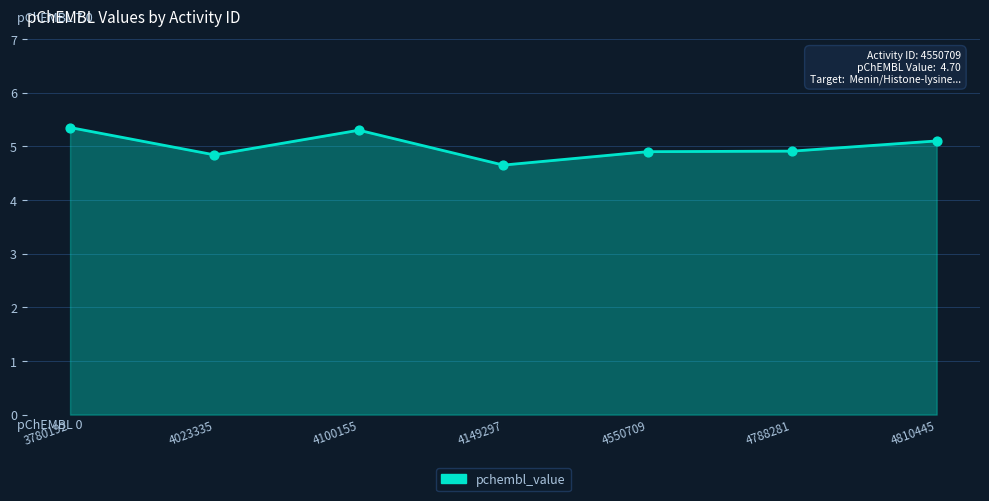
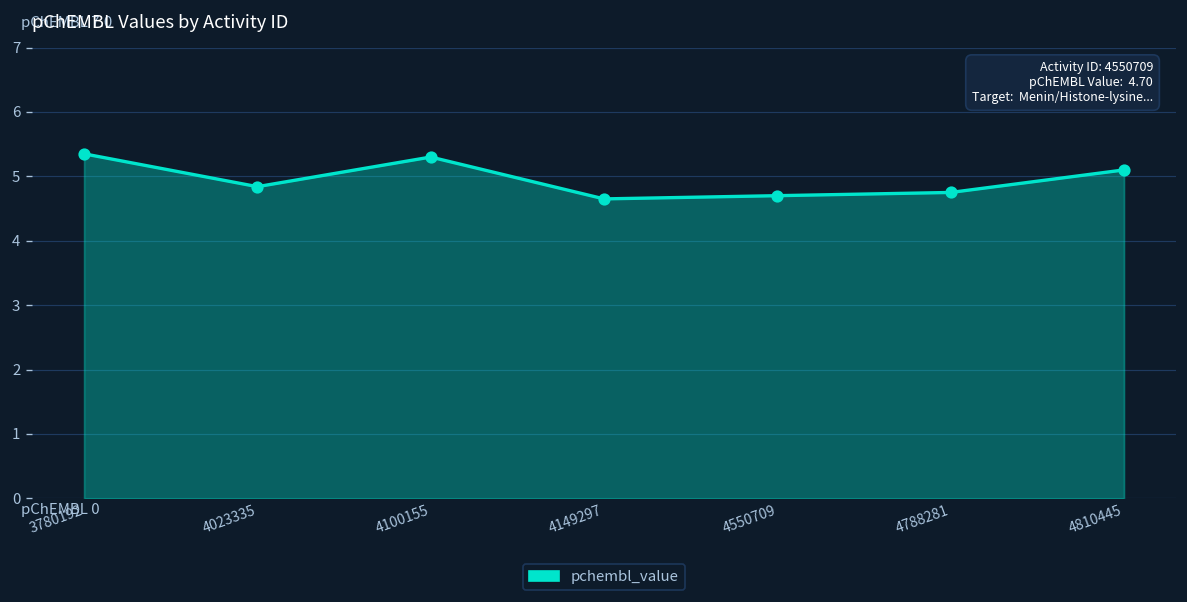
  {
    "3780192": 5.4,
    "4023335": 4.8,
    "4100155": 5.3,
    "4149297": 4.7,
-   "4550709": 4.9,
-   "4788281": 4.9,
+   "4550709": 4.7,
+   "4788281": 4.8,
    "4810445": 5.1
  }
